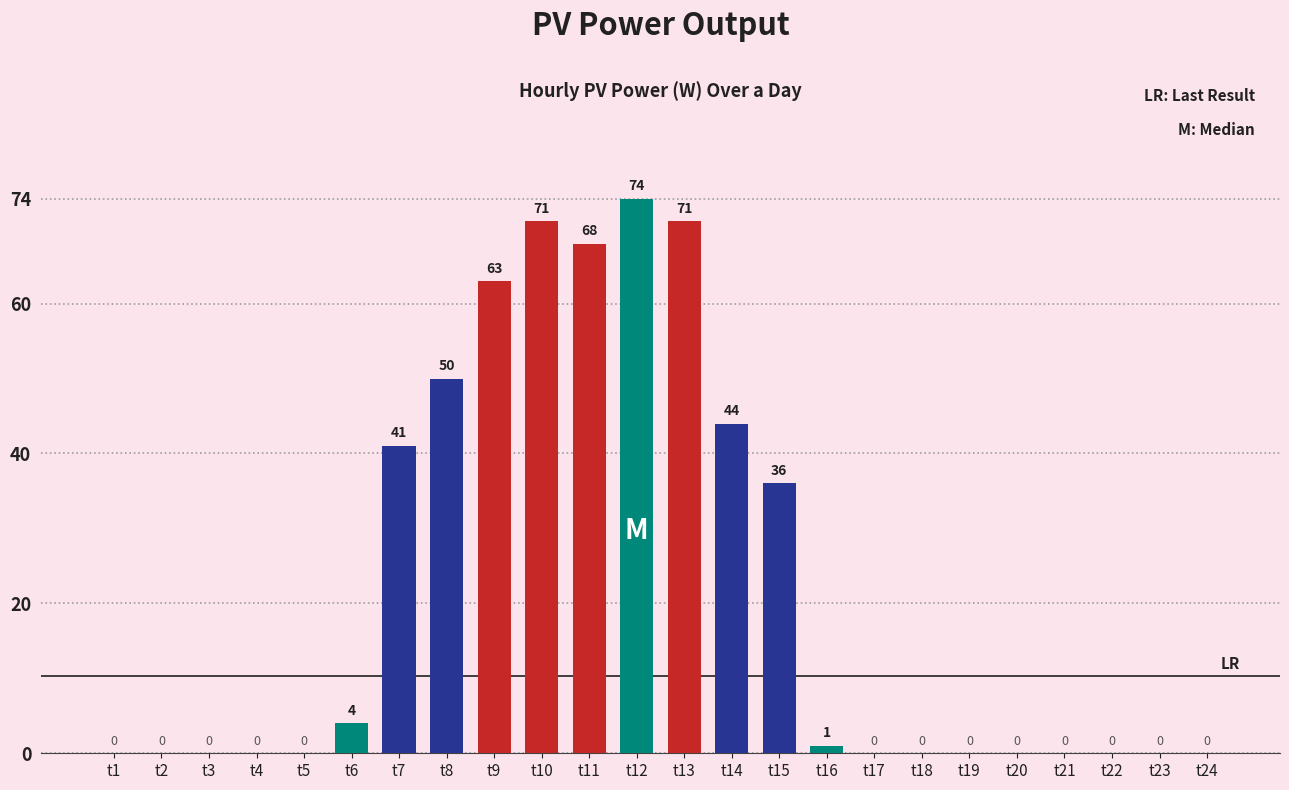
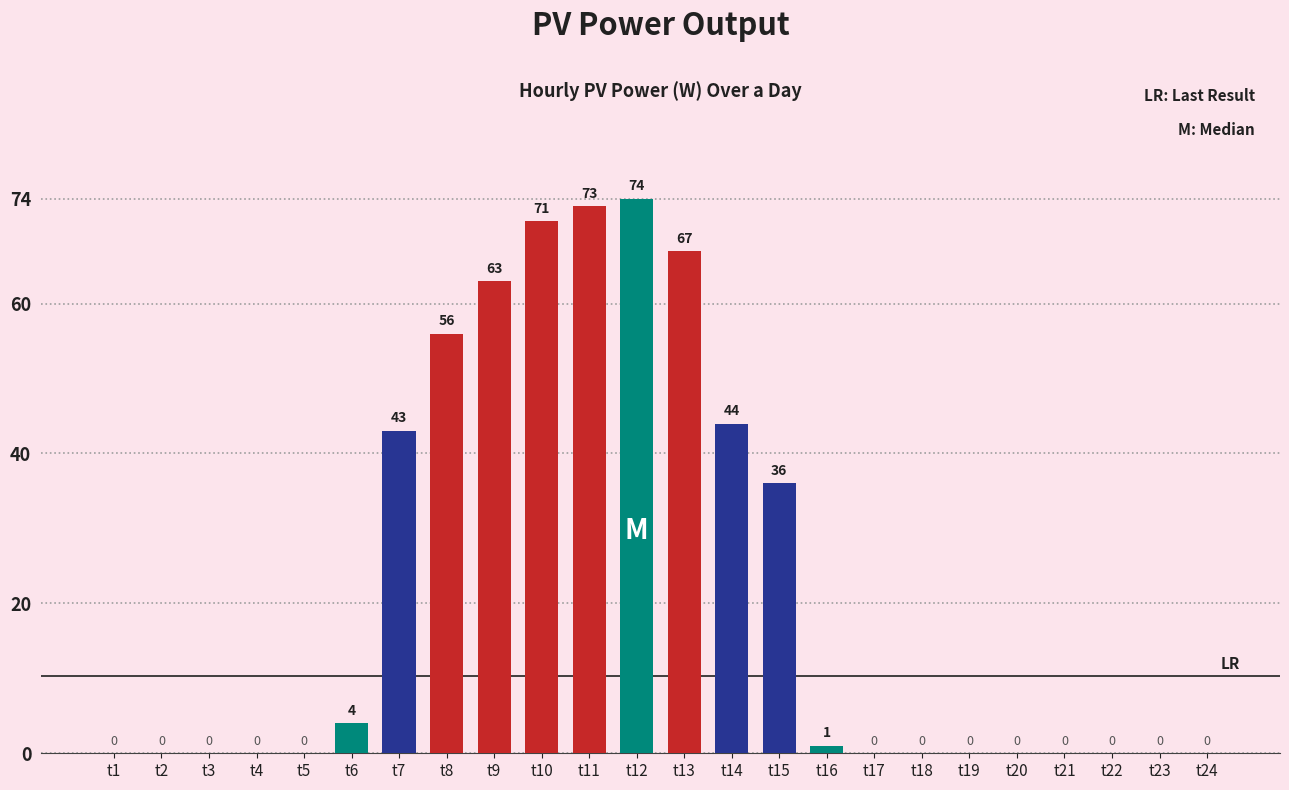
  {
    "t1": 0,
    "t2": 0,
    "t3": 0,
    "t4": 0,
    "t5": 0,
    "t6": 4,
-   "t7": 41,
-   "t8": 50,
+   "t7": 43,
+   "t8": 56,
    "t9": 63,
    "t10": 71,
-   "t11": 68,
+   "t11": 73,
    "t12": 74,
-   "t13": 71,
+   "t13": 67,
    "t14": 44,
    "t15": 36,
    "t16": 1,
    "t17": 0,
    "t18": 0,
    "t19": 0,
    "t20": 0,
    "t21": 0,
    "t22": 0,
    "t23": 0,
    "t24": 0
  }
